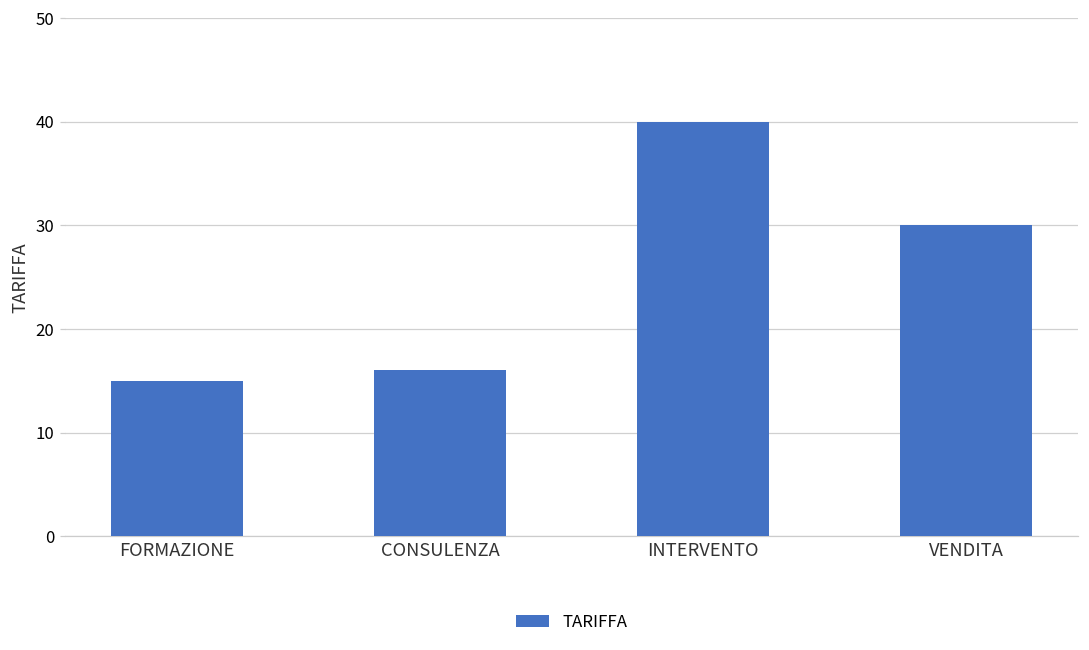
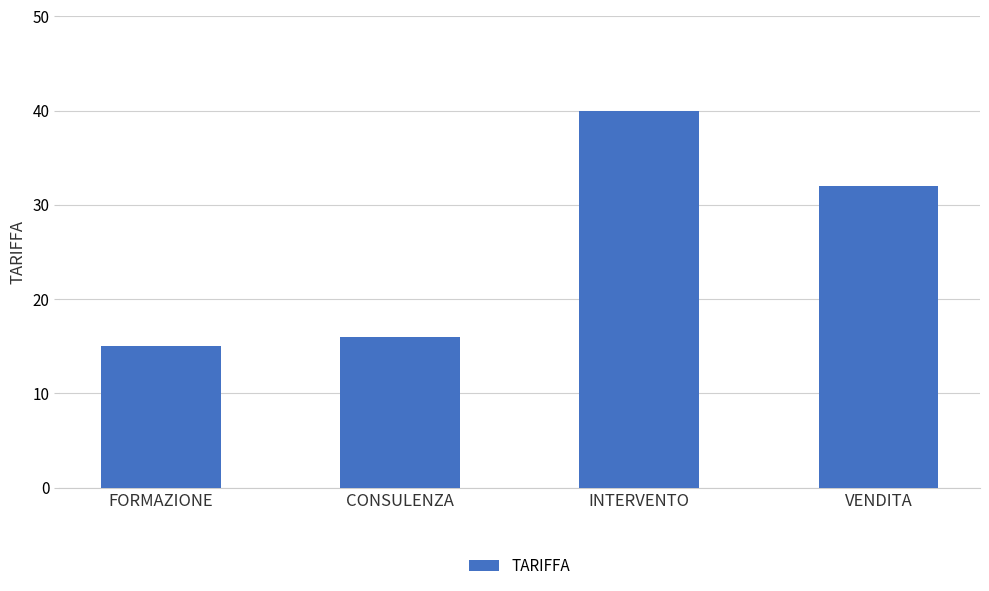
  {
    "FORMAZIONE": 15,
    "CONSULENZA": 16,
    "INTERVENTO": 40,
-   "VENDITA": 30
+   "VENDITA": 32
  }
